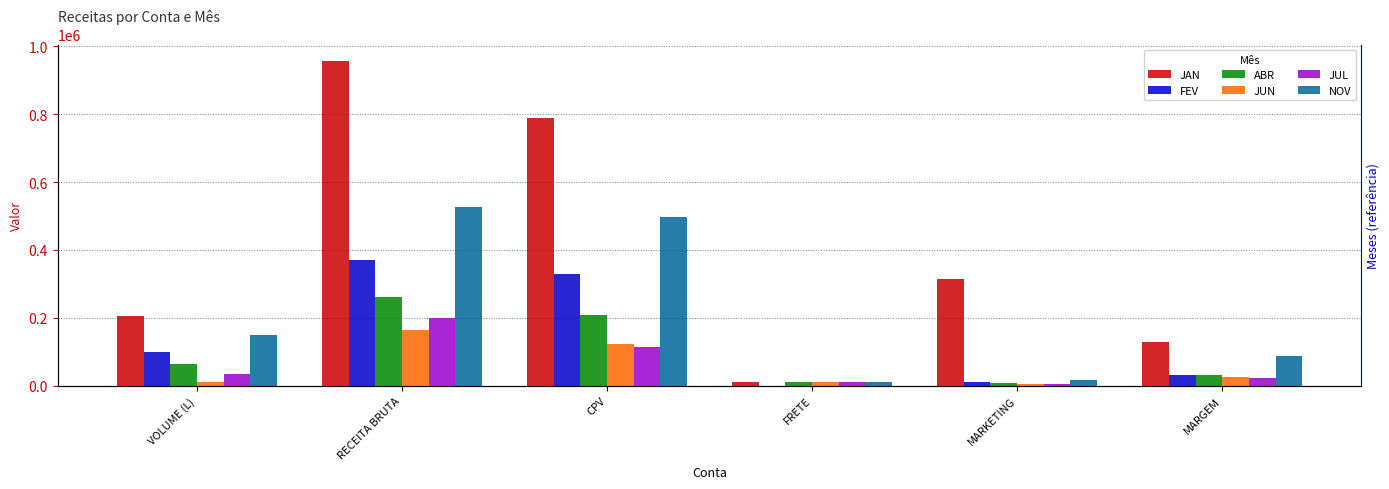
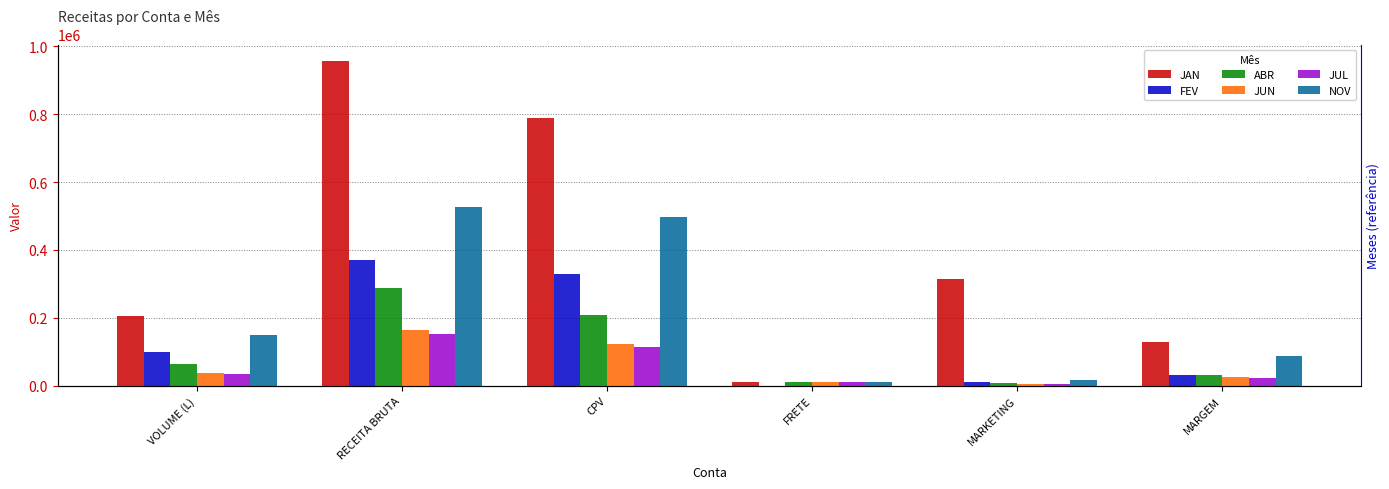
  {
    "JAN": {
      "VOLUME (L)": 200000,
      "RECEITA BRUTA": 960000,
      "CPV": 790000,
      "FRETE": 10000,
      "MARKETING": 310000,
      "MARGEM": 130000
    },
    "FEV": {
      "VOLUME (L)": 100000,
      "RECEITA BRUTA": 370000,
      "CPV": 330000,
      "FRETE": 0,
      "MARKETING": 10000,
      "MARGEM": 30000
    },
    "ABR": {
      "VOLUME (L)": 60000,
-     "RECEITA BRUTA": 260000,
+     "RECEITA BRUTA": 290000,
      "CPV": 210000,
      "FRETE": 10000,
      "MARKETING": 10000,
      "MARGEM": 30000
    },
    "JUN": {
-     "VOLUME (L)": 10000,
+     "VOLUME (L)": 40000,
      "RECEITA BRUTA": 160000,
      "CPV": 120000,
      "FRETE": 10000,
      "MARGEM": 20000
    },
    "JUL": {
      "VOLUME (L)": 30000,
-     "RECEITA BRUTA": 200000,
+     "RECEITA BRUTA": 150000,
      "CPV": 110000,
      "FRETE": 10000,
      "MARGEM": 20000
    },
    "NOV": {
      "VOLUME (L)": 150000,
      "RECEITA BRUTA": 530000,
      "CPV": 500000,
      "FRETE": 10000,
      "MARKETING": 20000,
      "MARGEM": 90000
    }
  }
